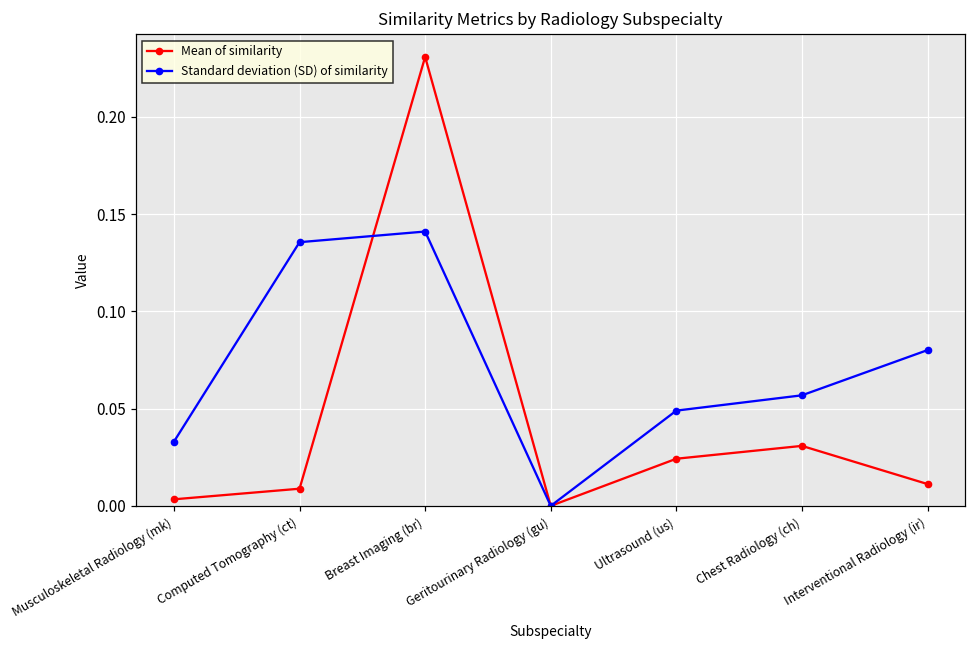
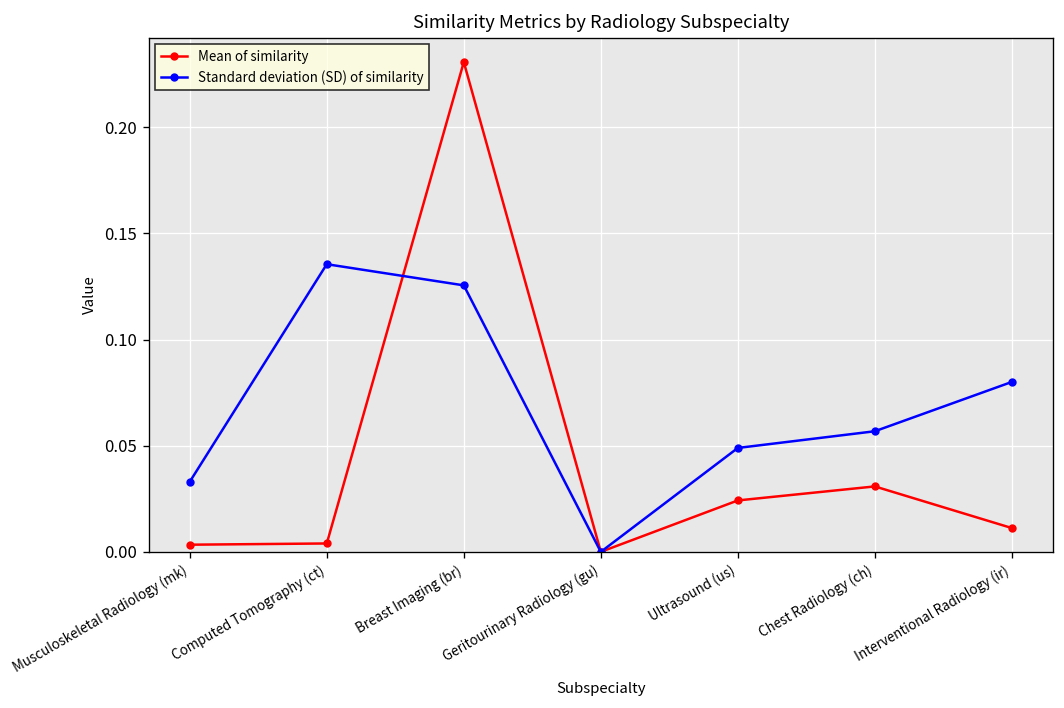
  {
    "Mean of similarity": {
      "Musculoskeletal Radiology (mk)": 0.003,
-     "Computed Tomography (ct)": 0.009,
+     "Computed Tomography (ct)": 0.004,
      "Breast Imaging (br)": 0.231,
      "Ultrasound (us)": 0.024,
      "Chest Radiology (ch)": 0.031,
      "Interventional Radiology (ir)": 0.011
    },
    "Standard deviation (SD) of similarity": {
      "Musculoskeletal Radiology (mk)": 0.033,
      "Computed Tomography (ct)": 0.136,
-     "Breast Imaging (br)": 0.141,
+     "Breast Imaging (br)": 0.126,
      "Ultrasound (us)": 0.049,
      "Chest Radiology (ch)": 0.057,
      "Interventional Radiology (ir)": 0.080
    }
  }
